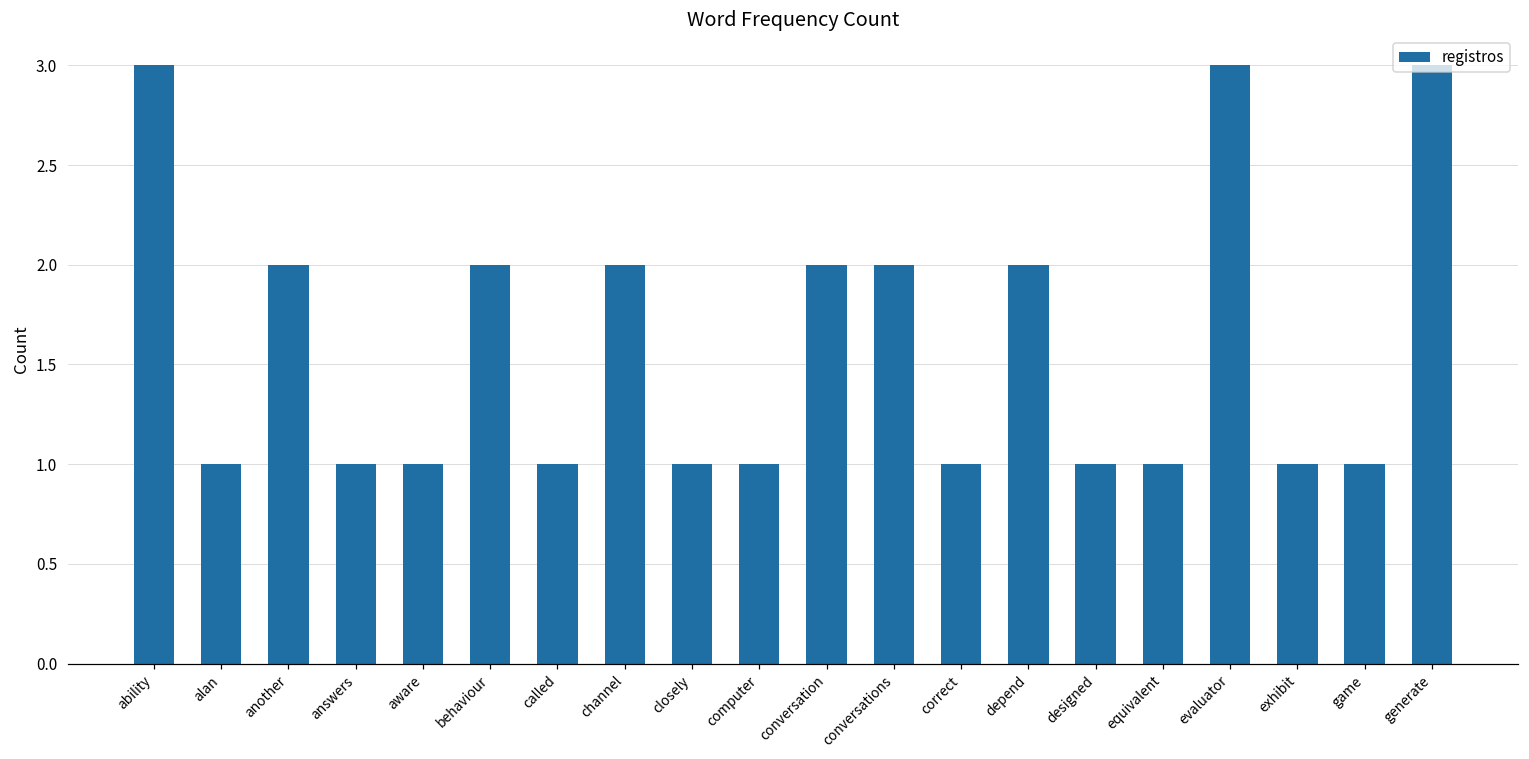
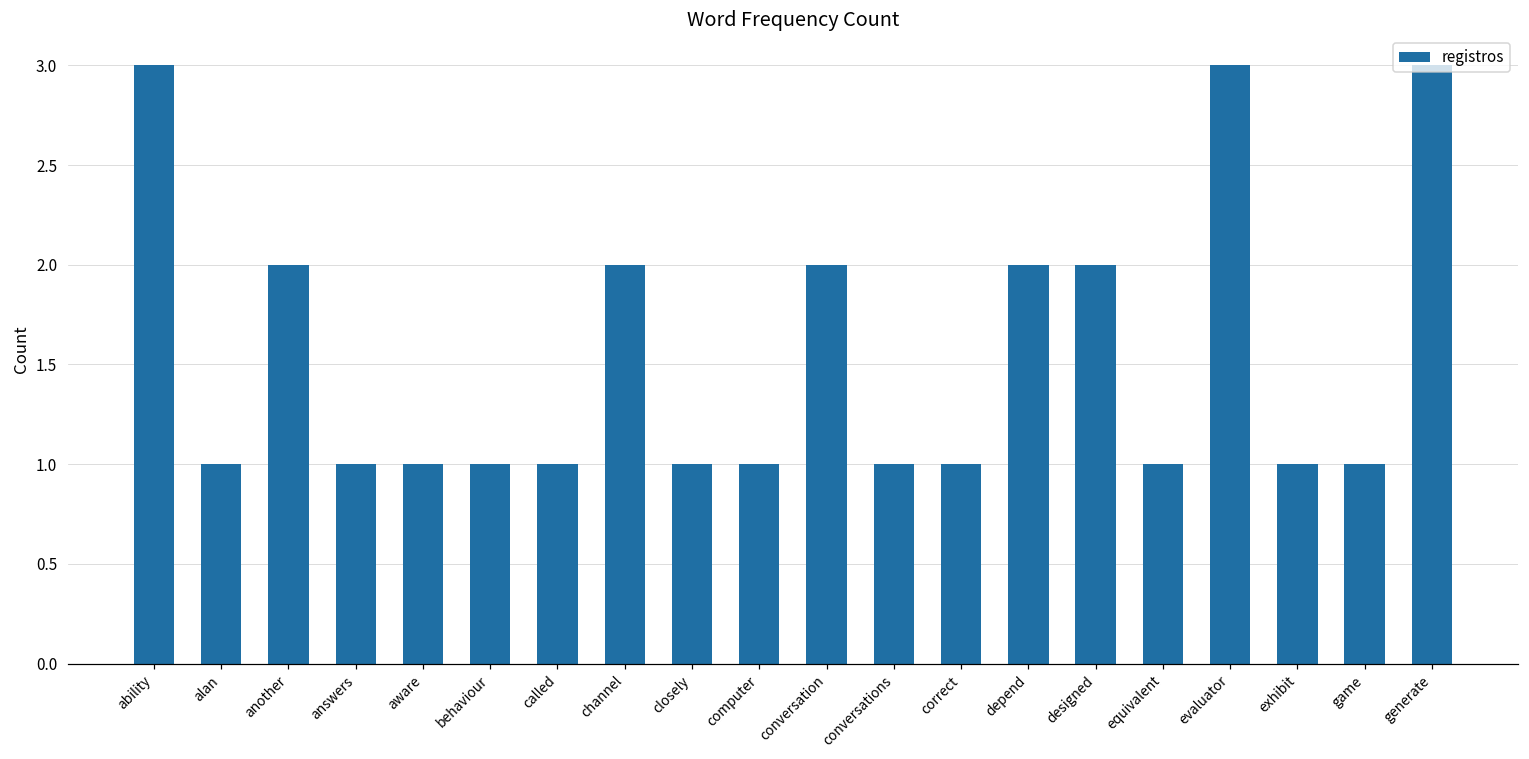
  {
    "ability": 3,
    "alan": 1,
    "another": 2,
    "answers": 1,
    "aware": 1,
-   "behaviour": 2,
+   "behaviour": 1,
    "called": 1,
    "channel": 2,
    "closely": 1,
    "computer": 1,
    "conversation": 2,
-   "conversations": 2,
+   "conversations": 1,
    "correct": 1,
    "depend": 2,
-   "designed": 1,
+   "designed": 2,
    "equivalent": 1,
    "evaluator": 3,
    "exhibit": 1,
    "game": 1
  }
